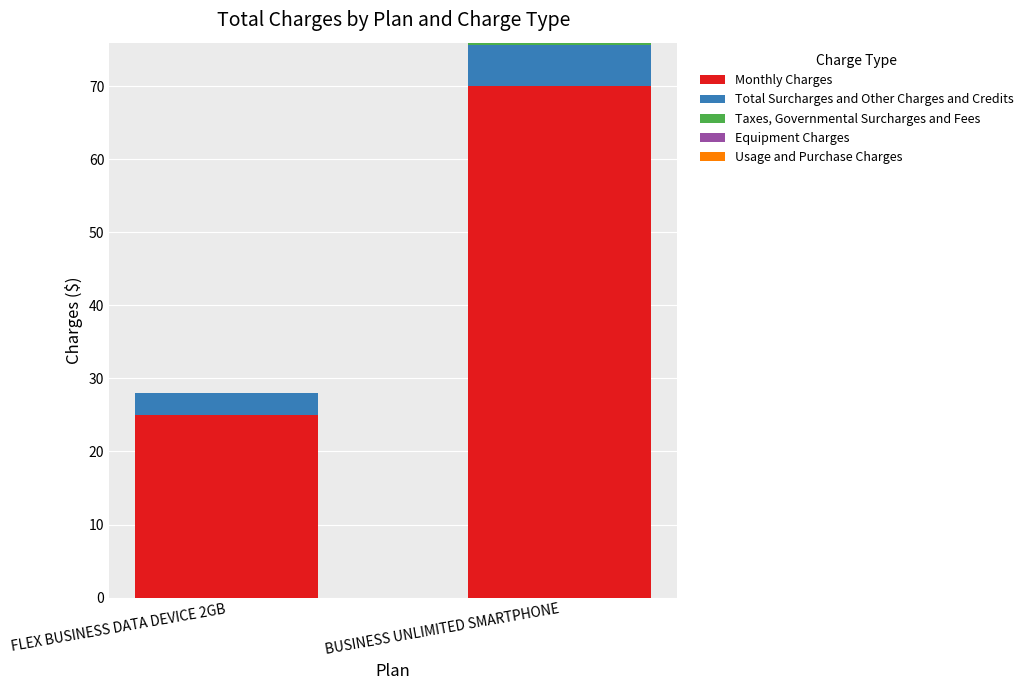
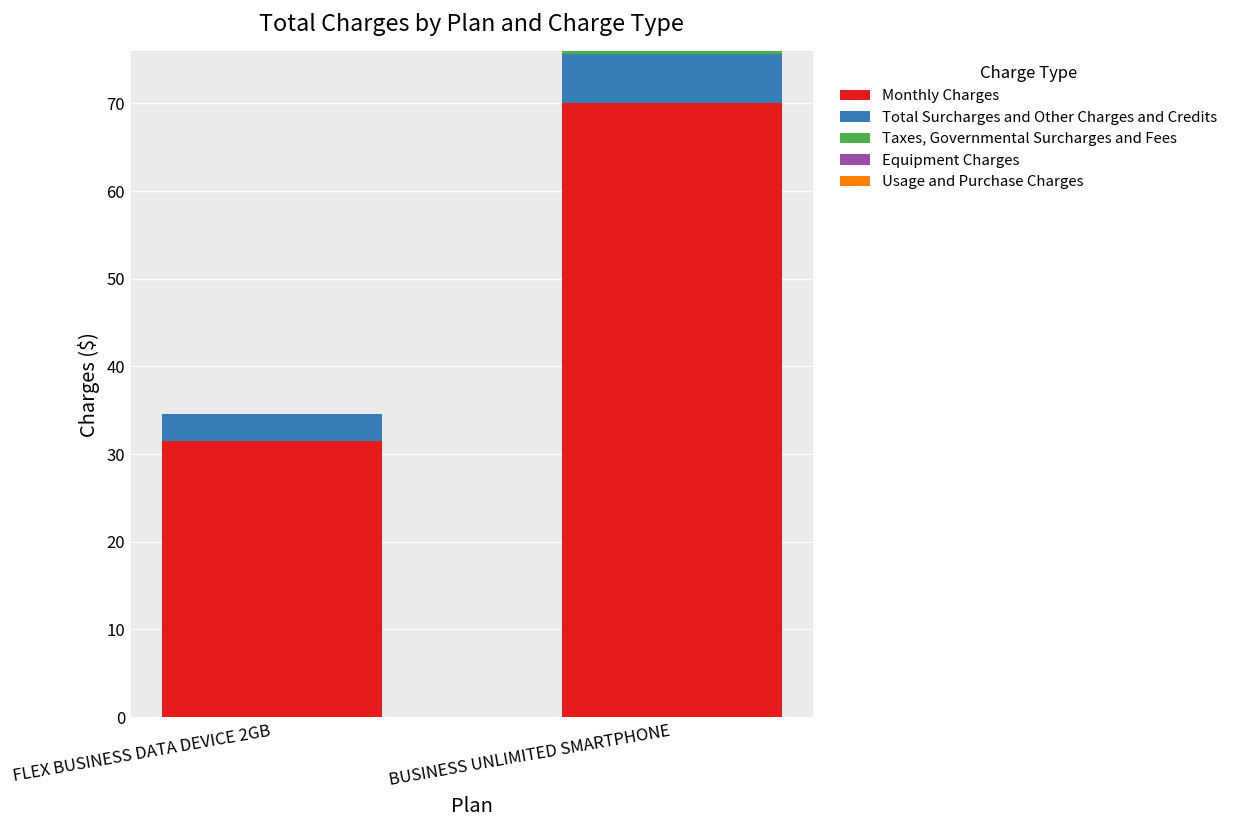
  {
    "Monthly Charges": {
-     "FLEX BUSINESS DATA DEVICE 2GB": 25,
+     "FLEX BUSINESS DATA DEVICE 2GB": 32,
      "BUSINESS UNLIMITED SMARTPHONE": 70
    },
    "Total Surcharges and Other Charges and Credits": {
      "FLEX BUSINESS DATA DEVICE 2GB": 3,
      "BUSINESS UNLIMITED SMARTPHONE": 6
    },
    "Usage and Purchase Charges": {
      "FLEX BUSINESS DATA DEVICE 2GB": 0,
      "BUSINESS UNLIMITED SMARTPHONE": 0
    }
  }
